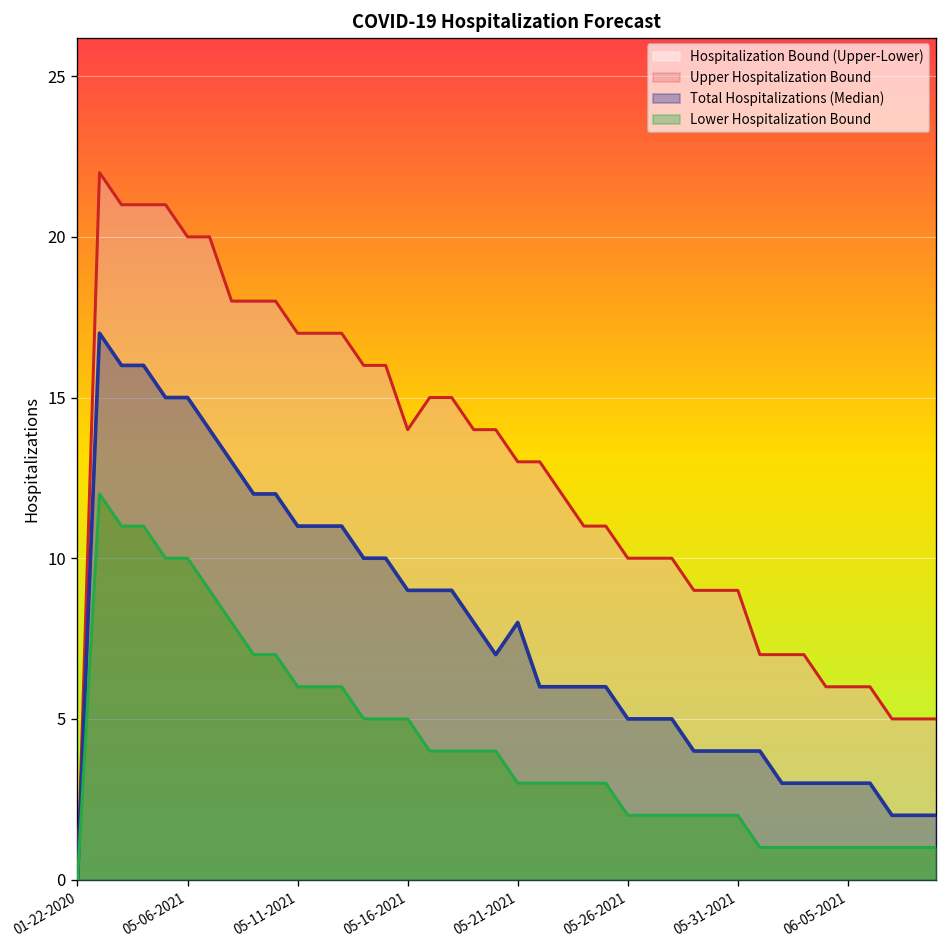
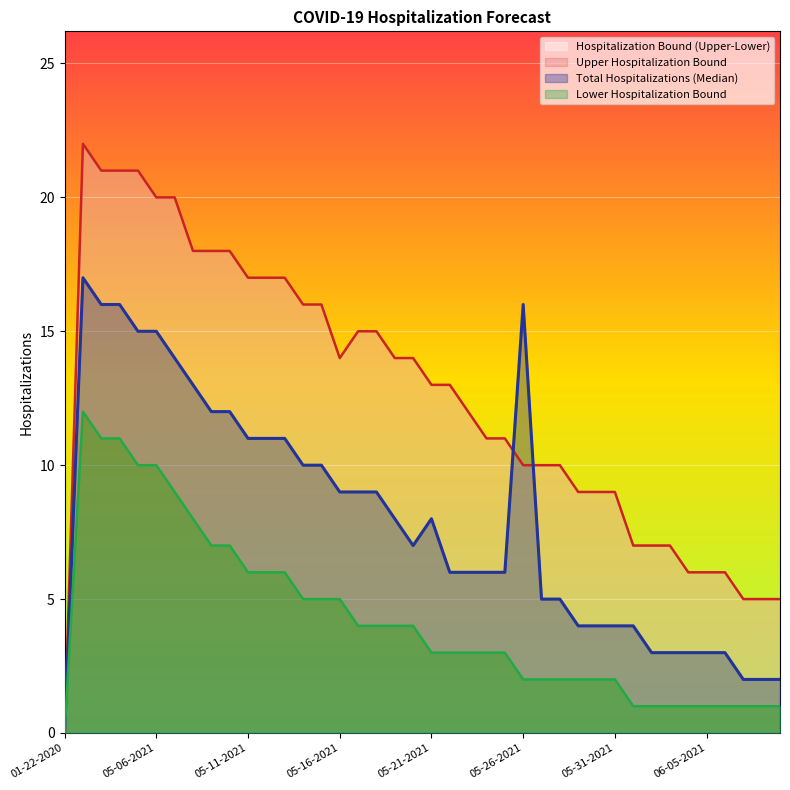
  {
    "Upper Hospitalization Bound": {
      "05-06-2021": 20,
      "05-11-2021": 17,
      "05-16-2021": 14,
      "05-21-2021": 13,
      "05-26-2021": 10,
      "05-31-2021": 9,
      "06-05-2021": 6
    },
    "Total Hospitalizations (Median)": {
      "05-06-2021": 15,
      "05-11-2021": 11,
      "05-16-2021": 9,
      "05-21-2021": 8,
-     "05-26-2021": 5,
+     "05-26-2021": 16,
      "05-31-2021": 4,
      "06-05-2021": 3
    },
    "Lower Hospitalization Bound": {
      "05-06-2021": 10,
      "05-11-2021": 6,
      "05-16-2021": 5,
      "05-21-2021": 3,
      "05-26-2021": 2,
      "05-31-2021": 2,
      "06-05-2021": 1
    }
  }
